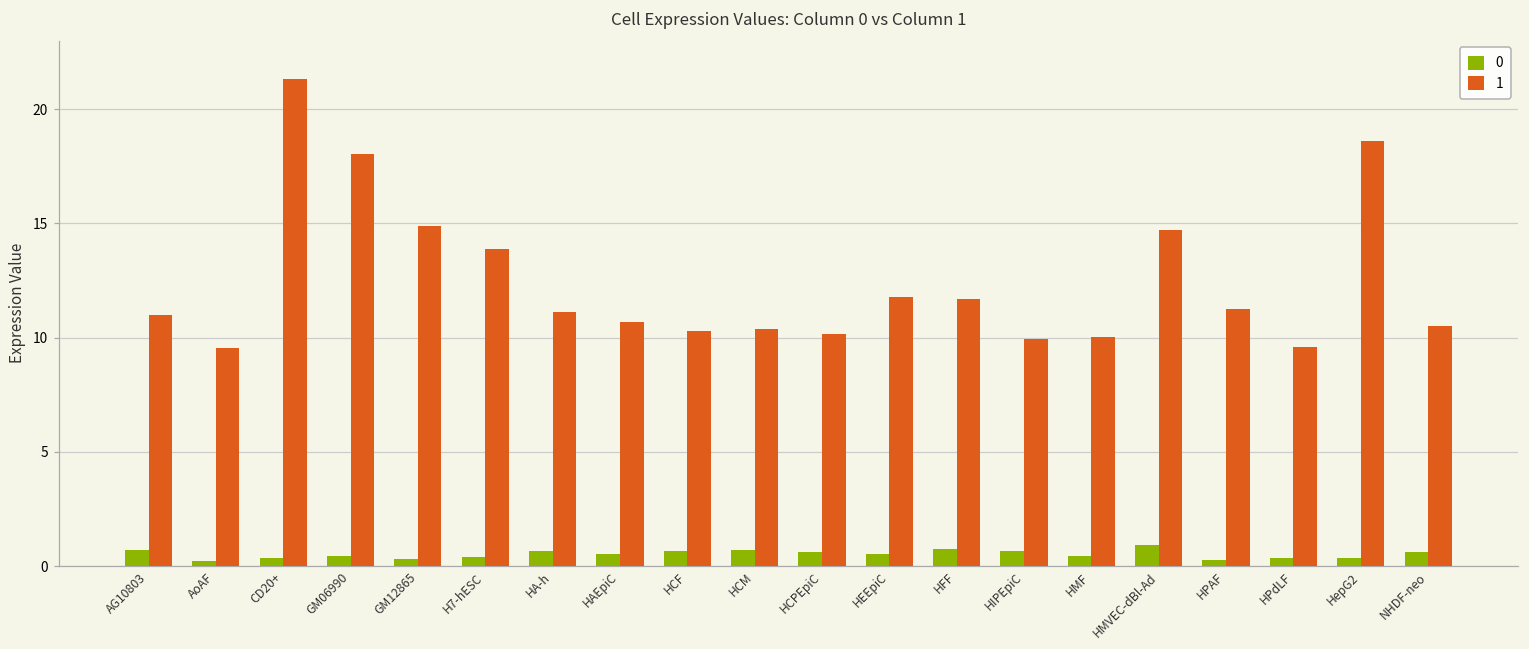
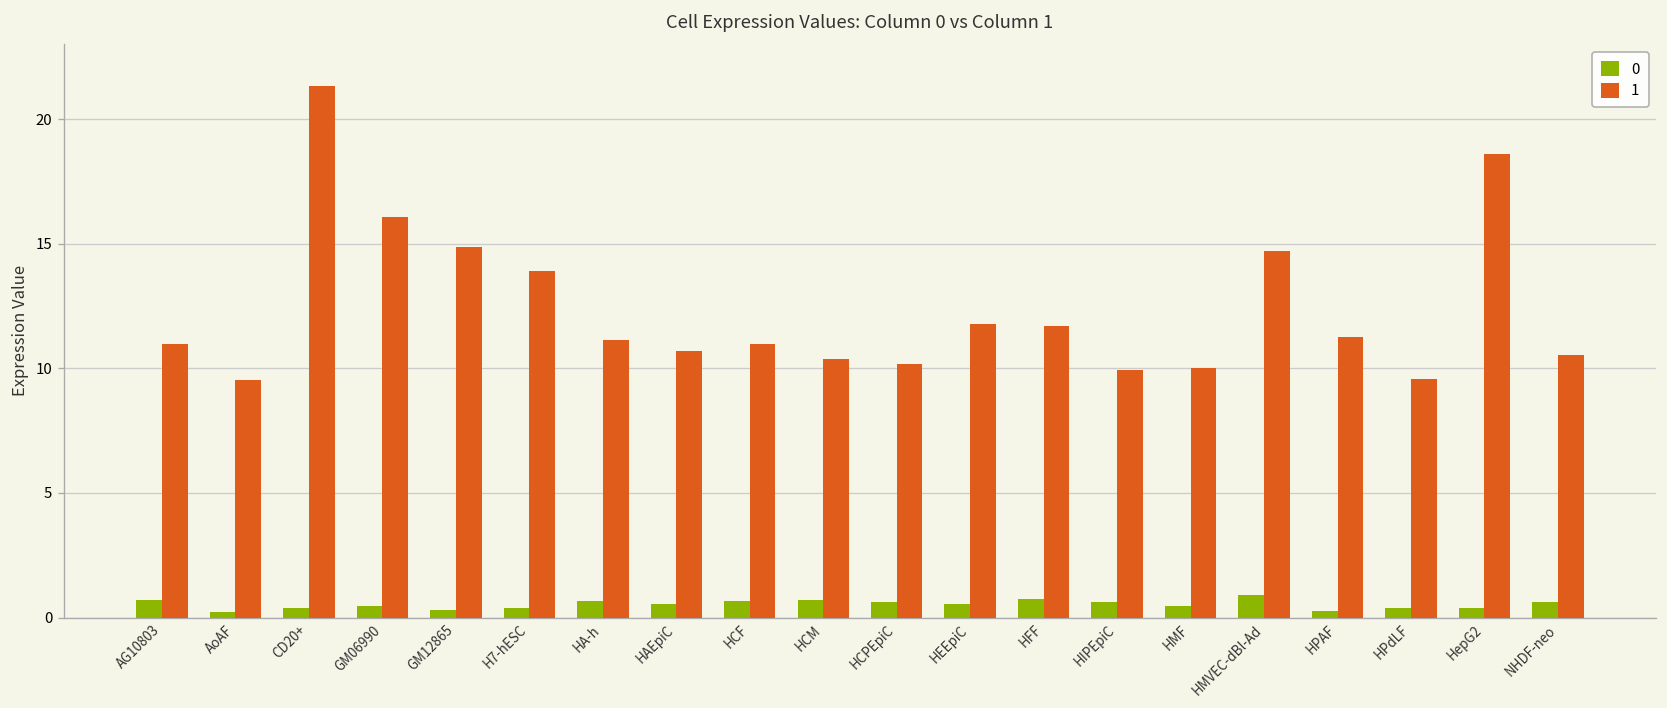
  {
    "0": {
      "AG10803": 0.7,
      "AoAF": 0.2,
      "CD20+": 0.4,
      "GM06990": 0.4,
      "GM12865": 0.3,
      "H7-hESC": 0.4,
      "HA-h": 0.7,
      "HAEpiC": 0.5,
      "HCF": 0.7,
      "HCM": 0.7,
      "HCPEpiC": 0.6,
      "HEEpiC": 0.5,
      "HFF": 0.7,
      "HIPEpiC": 0.6,
      "HMF": 0.5,
      "HMVEC-dBl-Ad": 0.9,
      "HPAF": 0.2,
      "HPdLF": 0.4,
      "HepG2": 0.4,
      "NHDF-neo": 0.6
    },
    "1": {
      "AG10803": 11.0,
      "AoAF": 9.5,
      "CD20+": 21.3,
-     "GM06990": 18.0,
+     "GM06990": 16.1,
      "GM12865": 14.9,
      "H7-hESC": 13.9,
      "HA-h": 11.1,
      "HAEpiC": 10.7,
-     "HCF": 10.3,
+     "HCF": 11.0,
      "HCM": 10.4,
      "HCPEpiC": 10.2,
      "HEEpiC": 11.8,
      "HFF": 11.7,
      "HIPEpiC": 9.9,
      "HMF": 10.0,
      "HMVEC-dBl-Ad": 14.7,
      "HPAF": 11.2,
      "HPdLF": 9.6,
      "HepG2": 18.6,
      "NHDF-neo": 10.5
    }
  }
